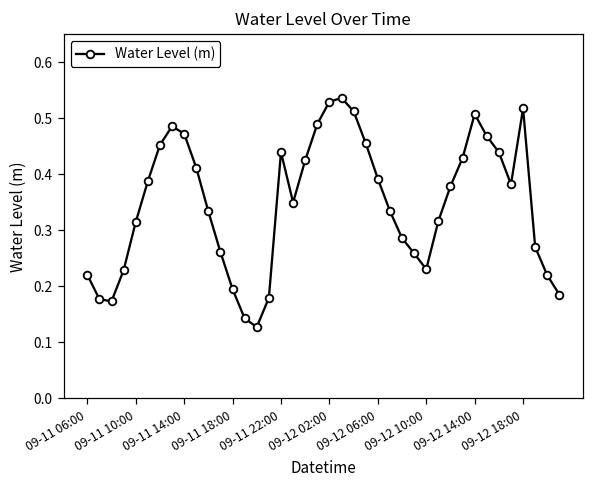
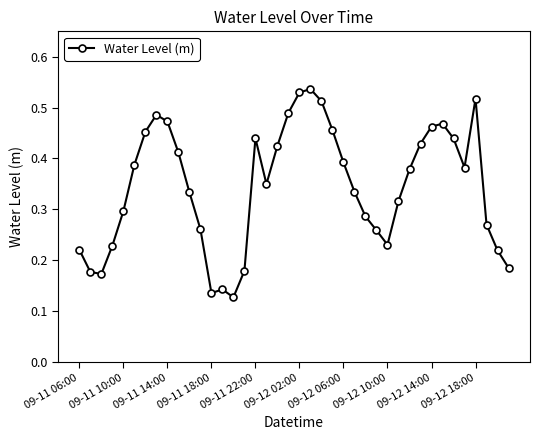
  {
    "09-11 06:00": 0.22,
-   "09-11 10:00": 0.31,
+   "09-11 10:00": 0.30,
    "09-11 14:00": 0.47,
-   "09-11 18:00": 0.19,
+   "09-11 18:00": 0.14,
    "09-11 22:00": 0.44,
    "09-12 02:00": 0.53,
    "09-12 06:00": 0.39,
    "09-12 10:00": 0.23,
-   "09-12 14:00": 0.51,
+   "09-12 14:00": 0.46,
    "09-12 18:00": 0.52
  }
